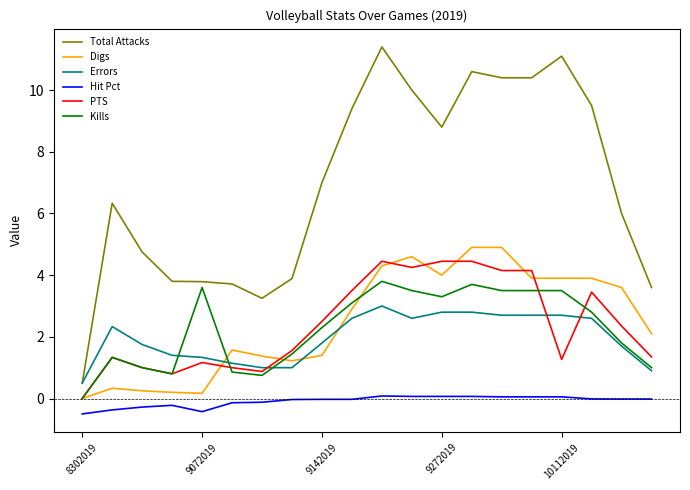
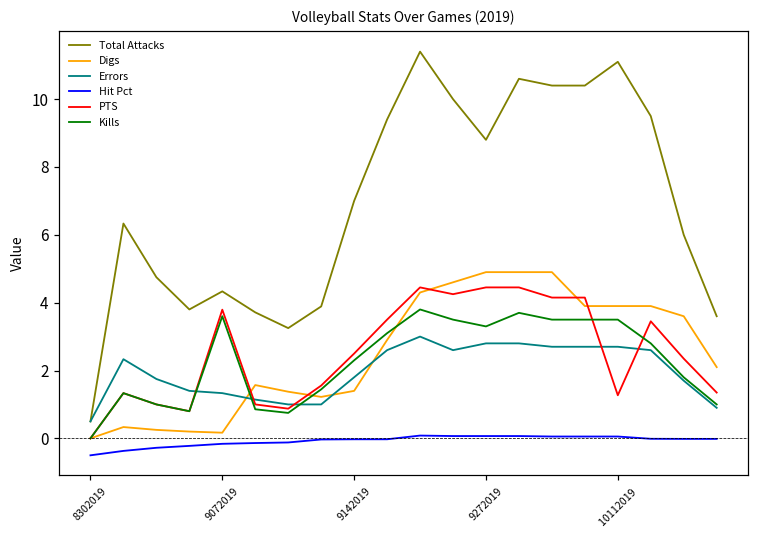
  {
    "Total Attacks": {
-     "9072019": 3.8,
+     "9072019": 4.3,
      "9142019": 7.0,
      "9272019": 8.8,
      "10112019": 11.1
    },
    "Digs": {
      "9072019": 0.2,
      "9142019": 1.4,
-     "9272019": 4.0,
+     "9272019": 4.9,
      "10112019": 3.9
    },
    "Errors": {
      "9072019": 1.3,
      "9142019": 1.8,
      "9272019": 2.8,
      "10112019": 2.7
    },
    "Hit Pct": {
      "8302019": -0.5,
-     "9072019": -0.4,
+     "9072019": -0.2,
      "9142019": 0.0,
      "9272019": 0.1,
      "10112019": 0.1
    },
    "PTS": {
-     "9072019": 1.2,
+     "9072019": 3.8,
      "9142019": 2.5,
      "9272019": 4.5,
      "10112019": 1.3
    },
    "Kills": {
      "9072019": 3.6,
      "9142019": 2.3,
      "9272019": 3.3,
      "10112019": 3.5
    }
  }
